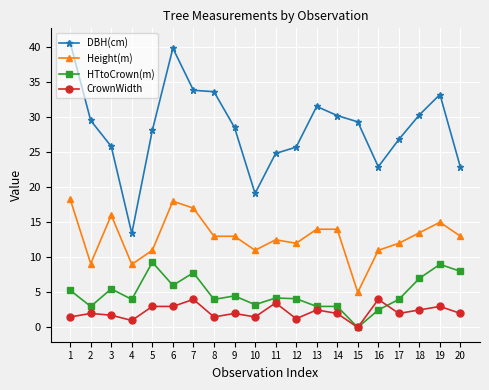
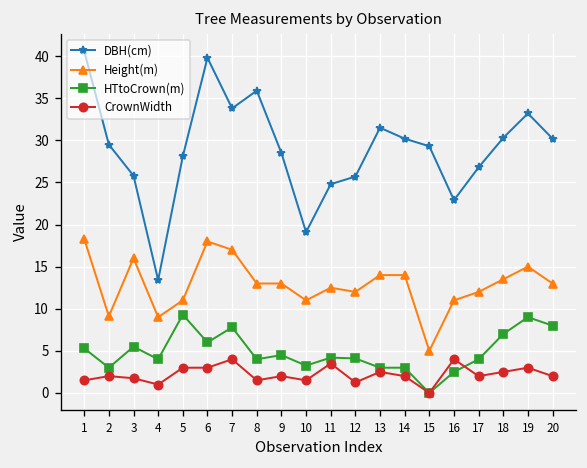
  {
    "DBH(cm)": {
      "2": 30,
      "3": 26,
      "4": 13,
      "5": 28,
      "6": 40,
      "7": 34,
-     "8": 34,
+     "8": 36,
      "9": 29,
      "10": 19,
      "11": 25,
      "12": 26,
      "13": 32,
      "14": 30,
      "15": 29,
      "16": 23,
      "17": 27,
      "18": 30,
      "19": 33,
-     "20": 23
+     "20": 30
    },
    "Height(m)": {
      "1": 18,
      "2": 9,
      "3": 16,
      "4": 9,
      "5": 11,
      "6": 18,
      "7": 17,
      "8": 13,
      "9": 13,
      "10": 11,
      "11": 13,
      "12": 12,
      "13": 14,
      "14": 14,
      "15": 5,
      "16": 11,
      "17": 12,
      "18": 14,
      "19": 15,
      "20": 13
    },
    "HTtoCrown(m)": {
      "1": 5,
      "2": 3,
      "3": 6,
      "4": 4,
      "5": 9,
      "6": 6,
      "7": 8,
      "8": 4,
      "9": 5,
      "10": 3,
      "11": 4,
      "12": 4,
      "13": 3,
      "14": 3,
      "16": 3,
      "17": 4,
      "18": 7,
      "19": 9,
      "20": 8
    },
    "CrownWidth": {
      "1": 2,
      "2": 2,
      "3": 2,
      "4": 1,
      "5": 3,
      "6": 3,
      "7": 4,
      "8": 2,
      "9": 2,
      "10": 2,
      "11": 4,
      "12": 1,
      "13": 3,
      "14": 2,
      "16": 4,
      "17": 2,
      "18": 3,
      "19": 3,
      "20": 2
    }
  }
